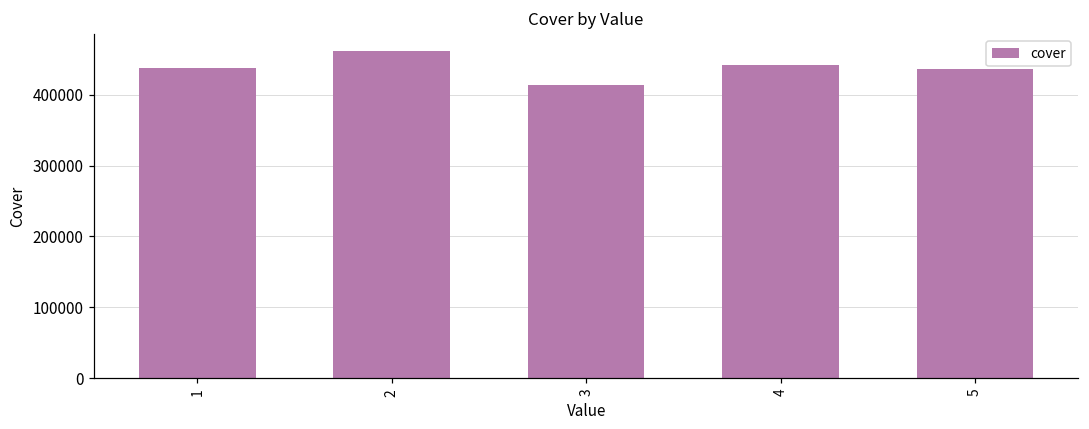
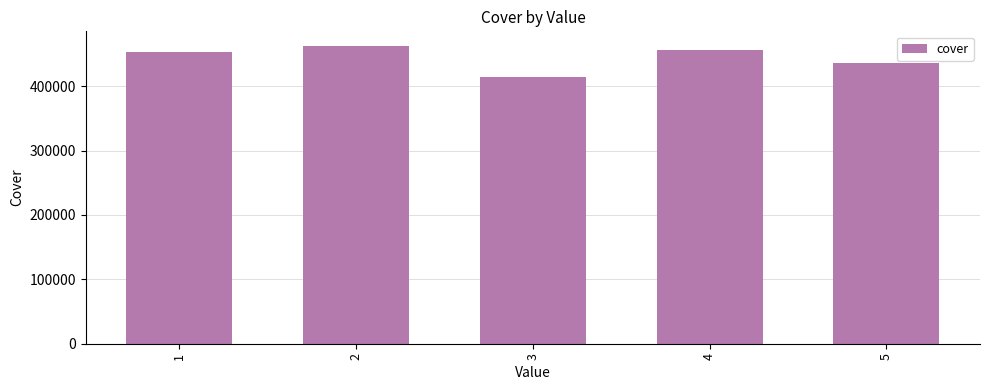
  {
-   "1": 440000,
+   "1": 450000,
    "2": 460000,
    "3": 410000,
-   "4": 440000,
+   "4": 460000,
    "5": 440000
  }
